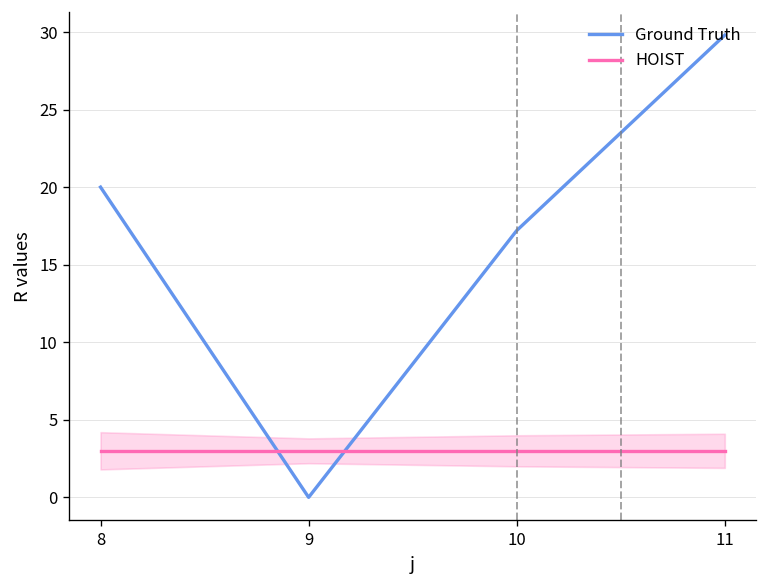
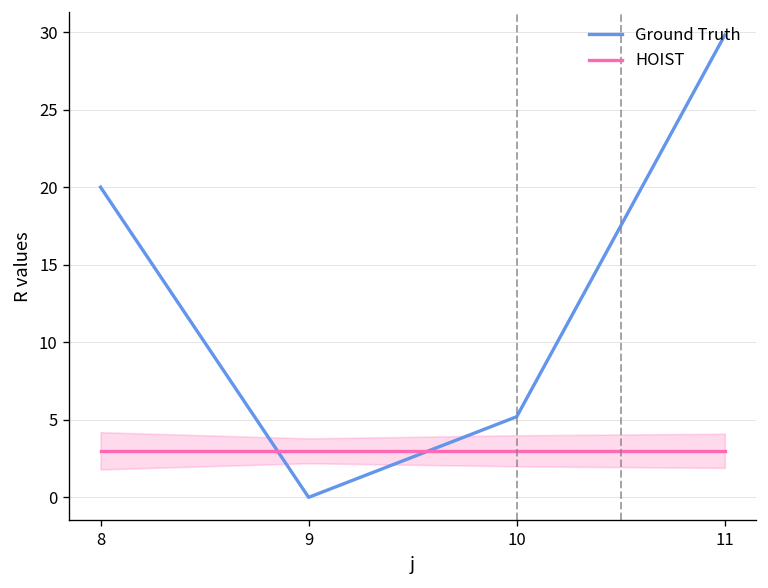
  {
    "Ground Truth": {
      "8": 20.0,
      "9": 0.0,
-     "10": 17.2,
+     "10": 5.2,
      "11": 29.8
    }
  }
